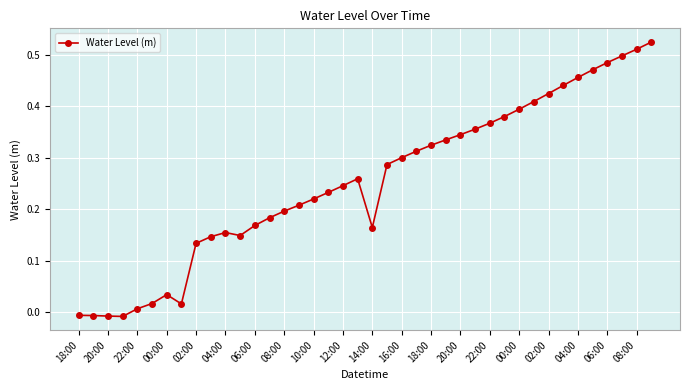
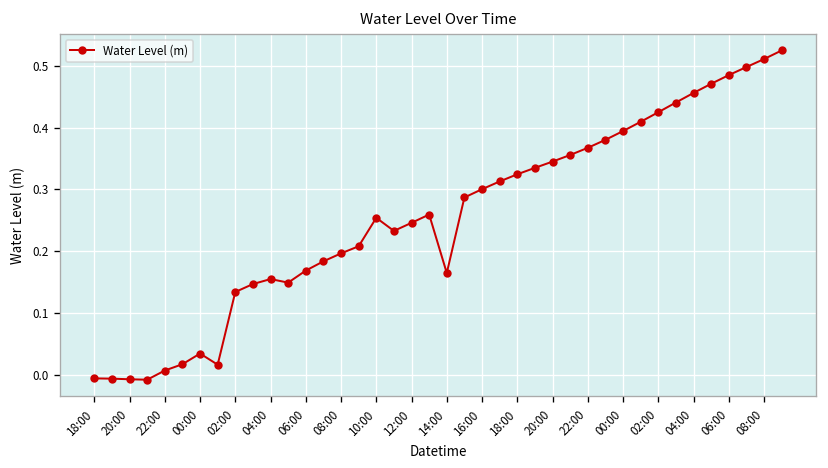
  {
-   "10:00": 0.22,
+   "10:00": 0.25,
    "12:00": 0.25,
    "14:00": 0.16,
    "16:00": 0.30
  }
